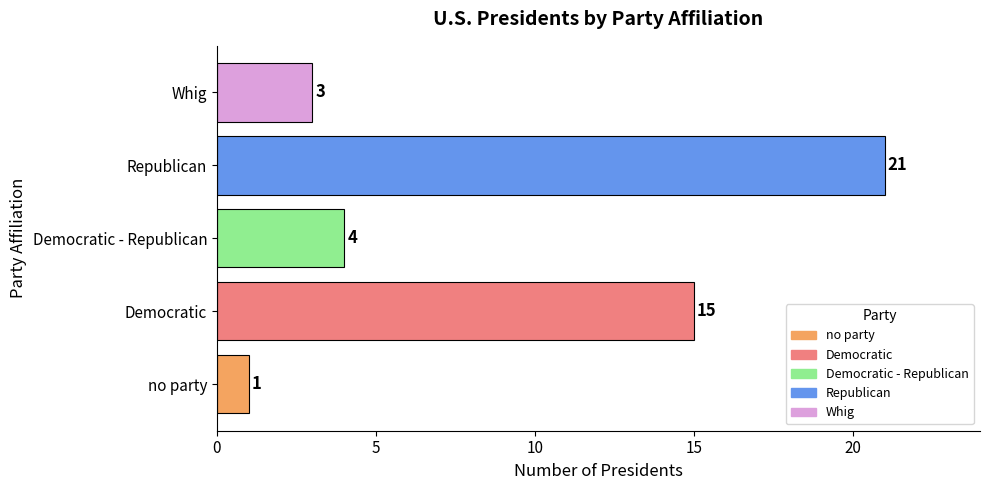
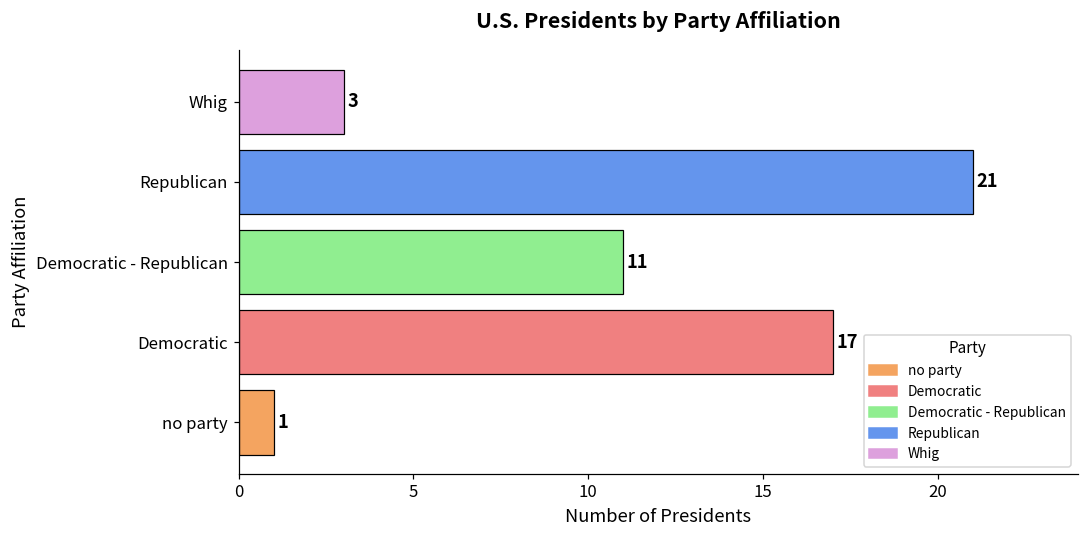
  {
    "Whig": 3,
    "Republican": 21,
-   "Democratic - Republican": 4,
-   "Democratic": 15,
+   "Democratic - Republican": 11,
+   "Democratic": 17,
    "no party": 1
  }
